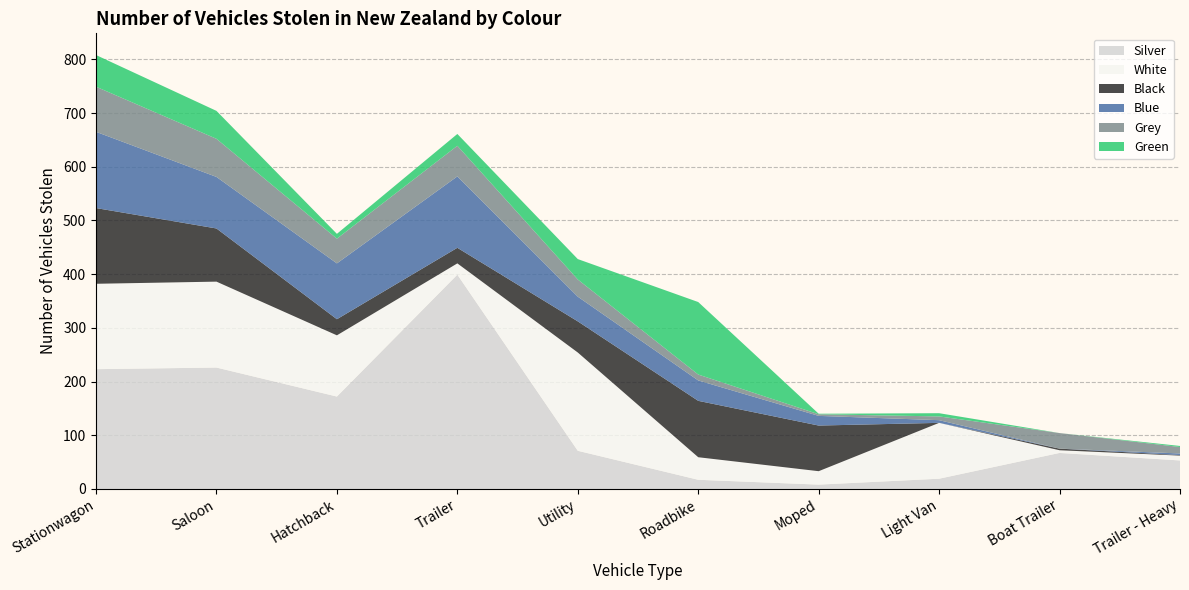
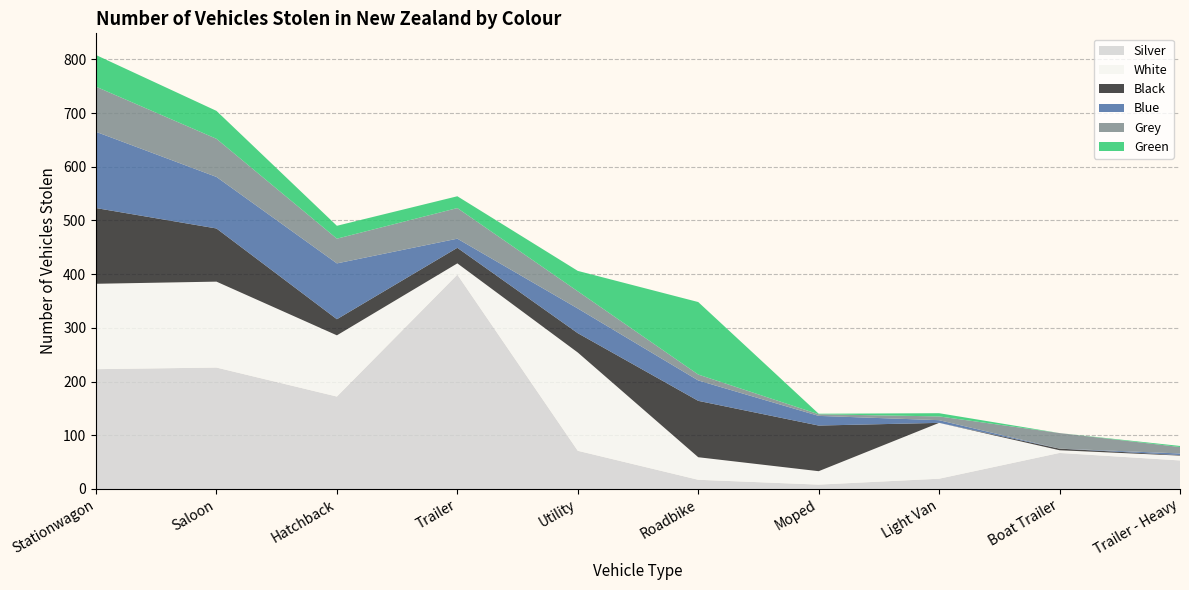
  {
    "Black": {
      "Stationwagon": 140,
      "Saloon": 100,
      "Hatchback": 30,
      "Trailer": 30,
-     "Utility": 60,
+     "Utility": 40,
      "Roadbike": 110,
      "Moped": 90
    },
    "Blue": {
      "Stationwagon": 140,
      "Saloon": 100,
      "Hatchback": 100,
-     "Trailer": 130,
+     "Trailer": 20,
      "Utility": 50,
      "Roadbike": 40,
      "Light Van": 10
    },
    "Grey": {
      "Stationwagon": 80,
      "Saloon": 70,
      "Hatchback": 50,
      "Trailer": 60,
      "Utility": 30,
      "Roadbike": 10,
      "Light Van": 10
    },
    "Green": {
      "Stationwagon": 60,
      "Saloon": 50,
-     "Hatchback": 10,
+     "Hatchback": 20,
      "Trailer": 20,
      "Utility": 40,
      "Roadbike": 140,
      "Light Van": 10
    }
  }
